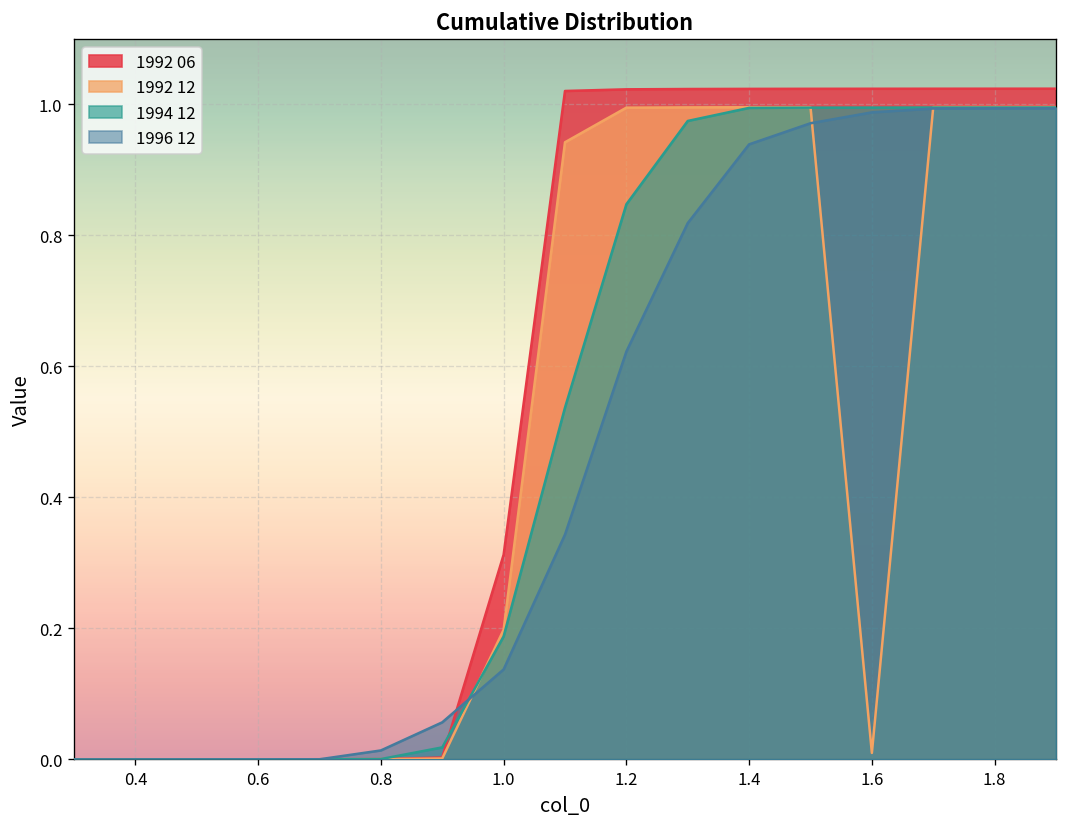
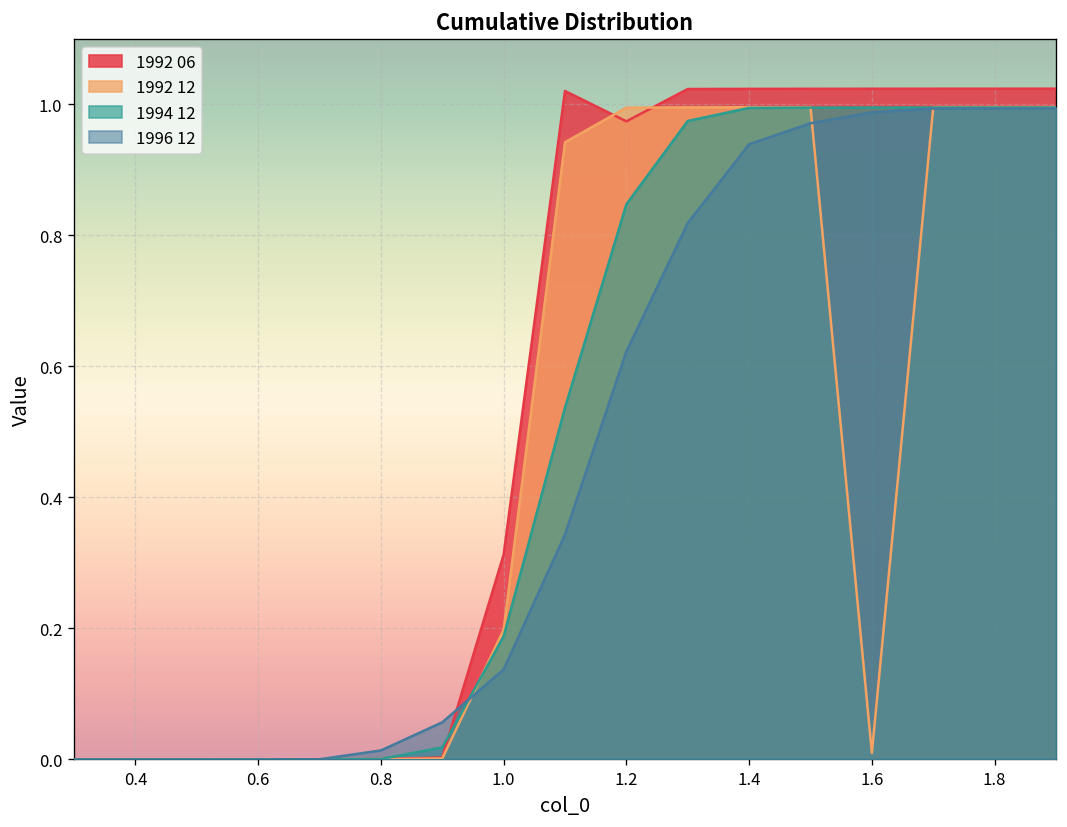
  {
    "1992 06": {
      "1.0": 0.31,
-     "1.2": 1.02,
+     "1.2": 0.97,
      "1.4": 1.02,
      "1.6": 1.02,
      "1.8": 1.02
    },
    "1992 12": {
      "1.0": 0.20,
      "1.2": 1.00,
      "1.6": 0.01
    }
  }
